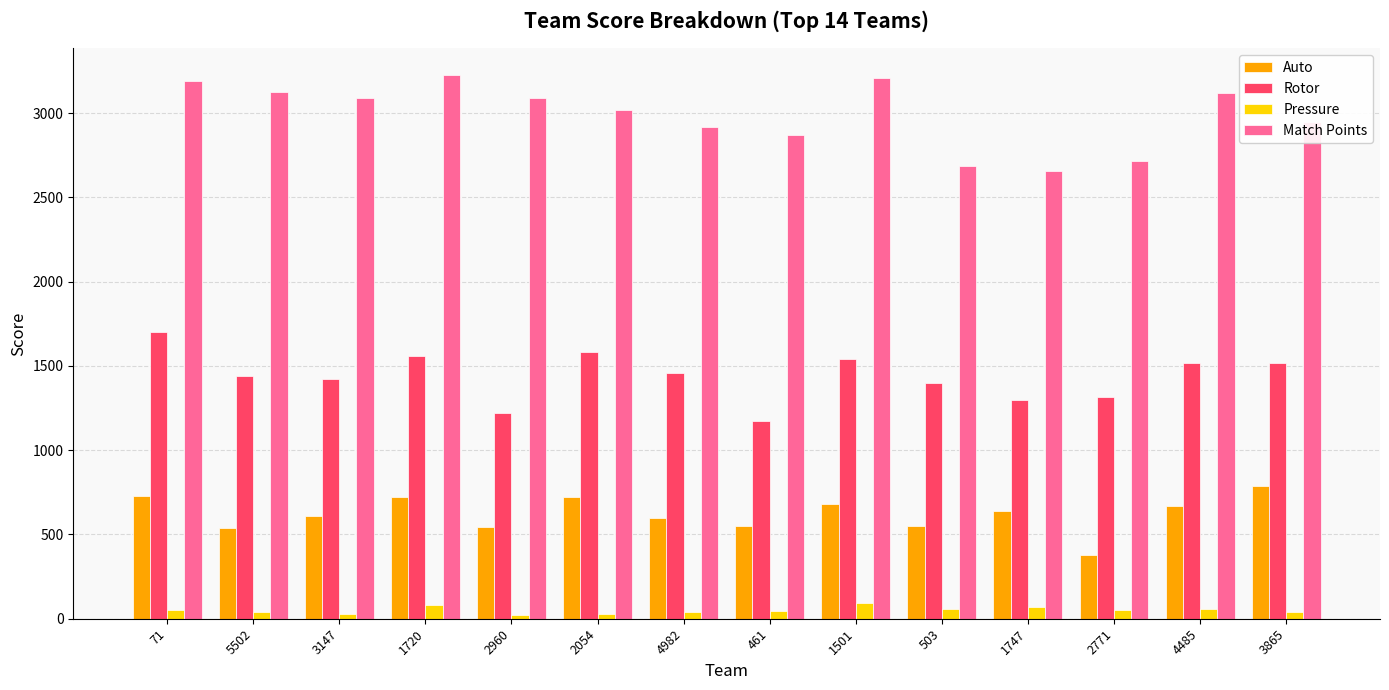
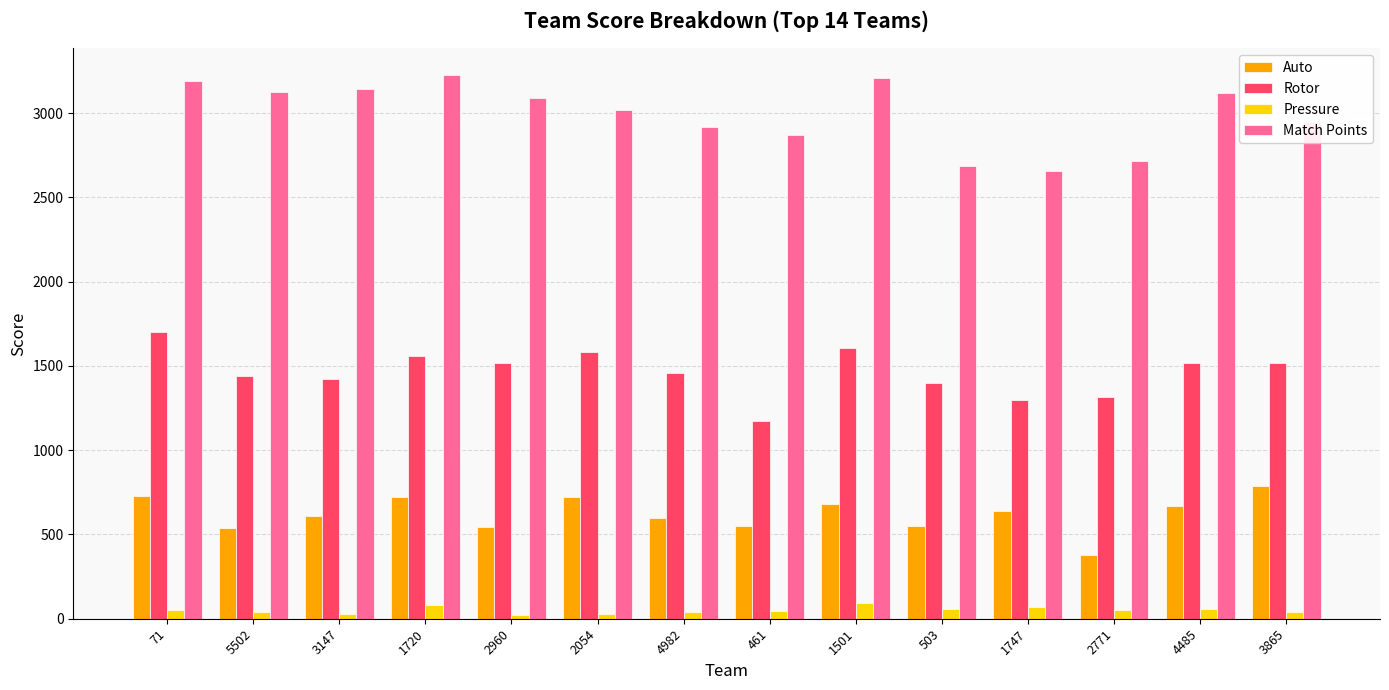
  {
    "Rotor": {
      "71": 1700,
      "5502": 1440,
      "3147": 1420,
      "1720": 1560,
-     "2960": 1220,
+     "2960": 1520,
      "2054": 1580,
      "4982": 1460,
      "461": 1170,
-     "1501": 1540,
+     "1501": 1600,
      "503": 1400,
      "1747": 1300,
      "2771": 1310,
      "4485": 1520,
      "3865": 1520
    },
    "Match Points": {
      "71": 3190,
      "5502": 3120,
-     "3147": 3090,
+     "3147": 3140,
      "1720": 3220,
      "2960": 3090,
      "2054": 3020,
      "4982": 2920,
      "461": 2870,
      "1501": 3210,
      "503": 2690,
      "1747": 2650,
      "2771": 2720,
      "4485": 3120
    }
  }
